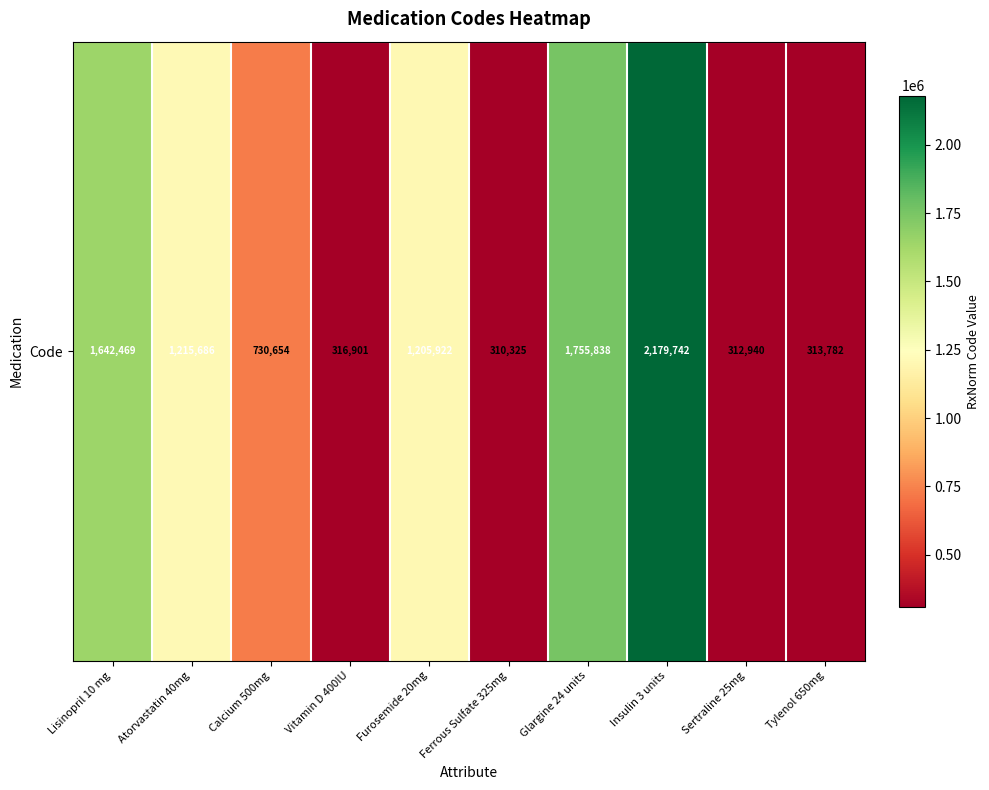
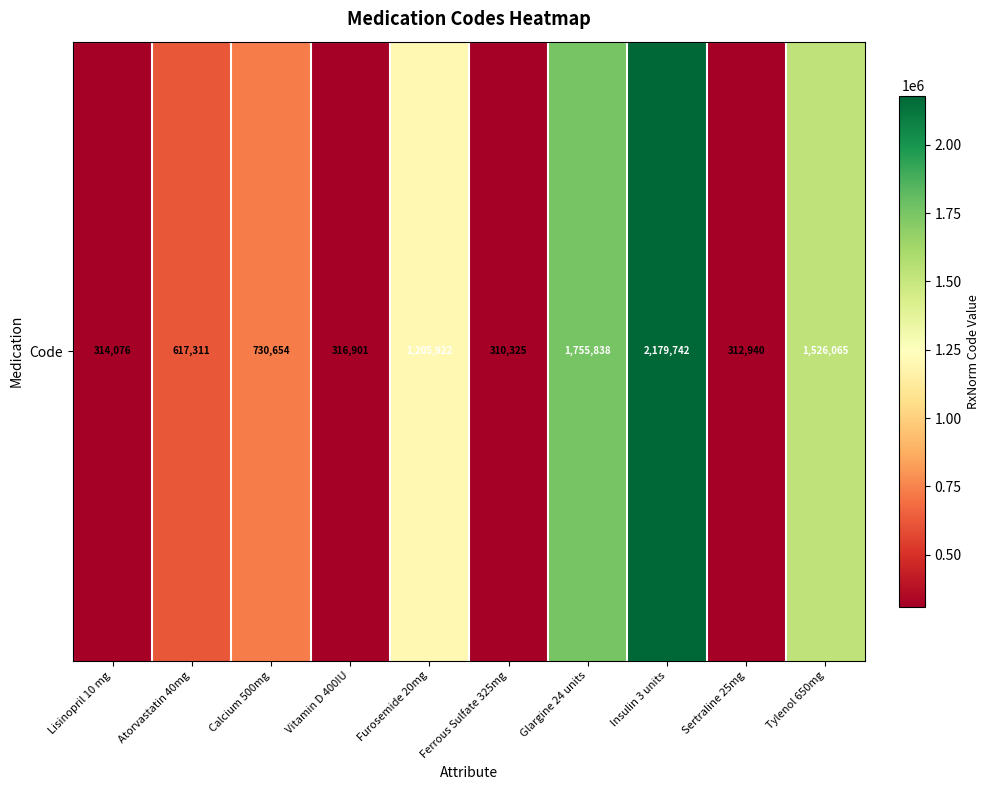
  {
    "Code": {
-     "Lisinopril 10 mg": "1,642,469",
-     "Atorvastatin 40mg": "1,215,686",
+     "Lisinopril 10 mg": "314,076",
+     "Atorvastatin 40mg": "617,311",
      "Calcium 500mg": "730,654",
      "Vitamin D 400IU": "316,901",
      "Furosemide 20mg": "1,205,922",
      "Ferrous Sulfate 325mg": "310,325",
      "Glargine 24 units": "1,755,838",
      "Insulin 3 units": "2,179,742",
      "Sertraline 25mg": "312,940",
-     "Tylenol 650mg": "313,782"
+     "Tylenol 650mg": "1,526,065"
    }
  }
